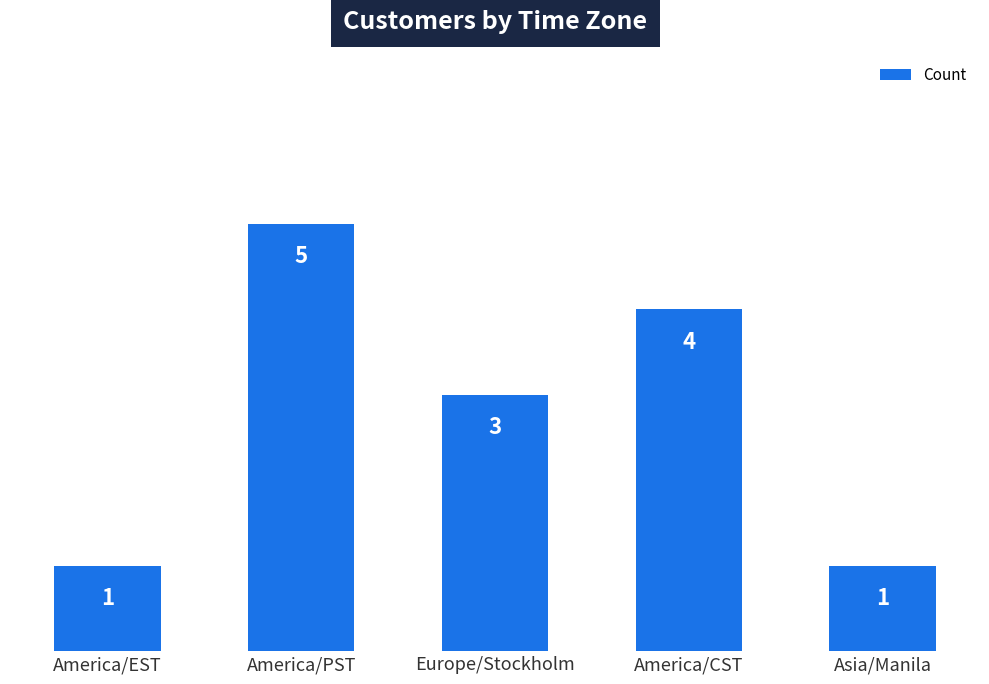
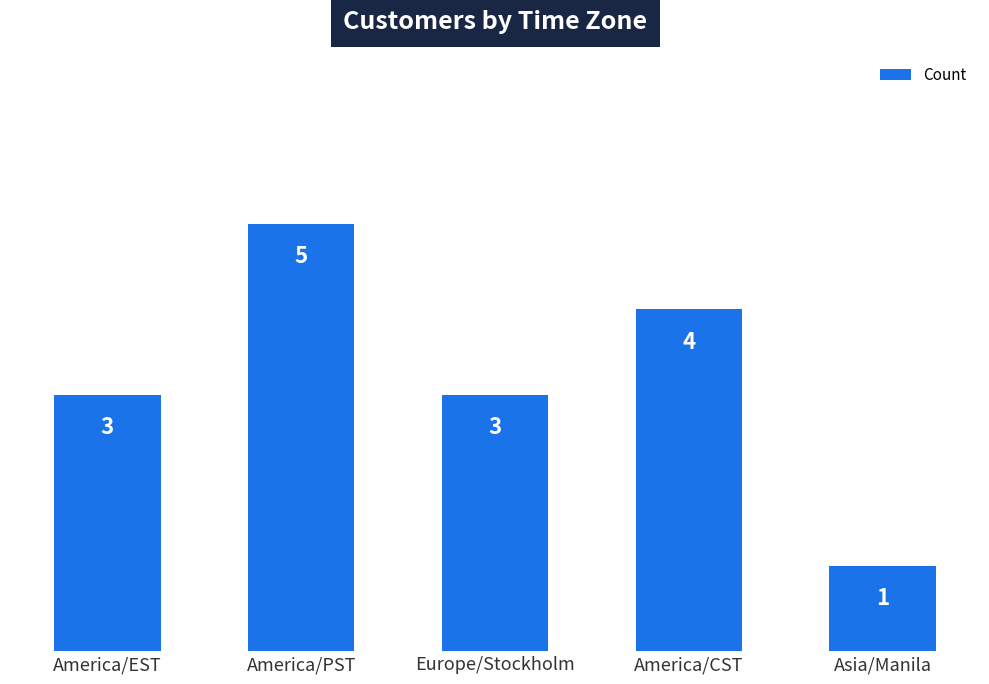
  {
-   "America/EST": 1,
+   "America/EST": 3,
    "America/PST": 5,
    "Europe/Stockholm": 3,
    "America/CST": 4,
    "Asia/Manila": 1
  }
